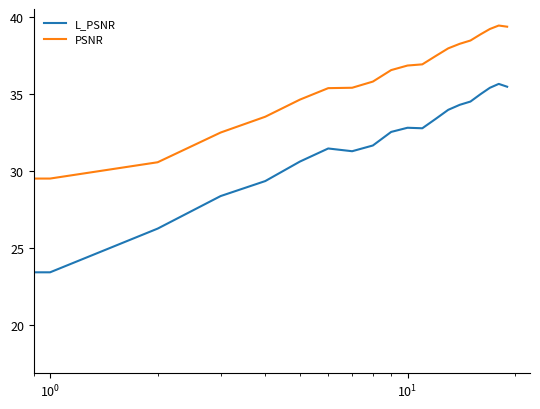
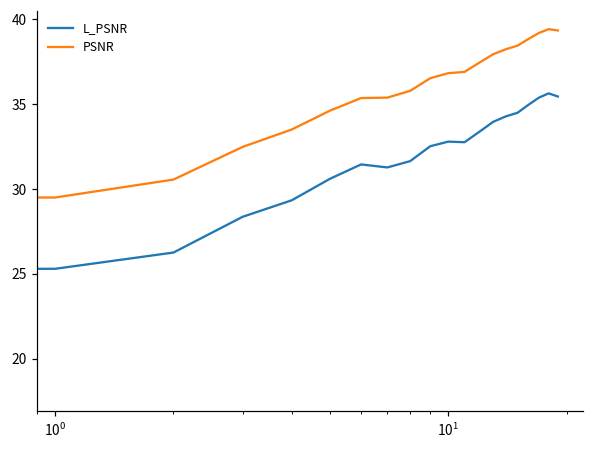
  {
    "L_PSNR": {
-     "10^0": 23.4,
+     "10^0": 25.3,
      "10^1": 32.8
    },
    "PSNR": {
      "10^0": 29.5,
      "10^1": 36.8
    }
  }
